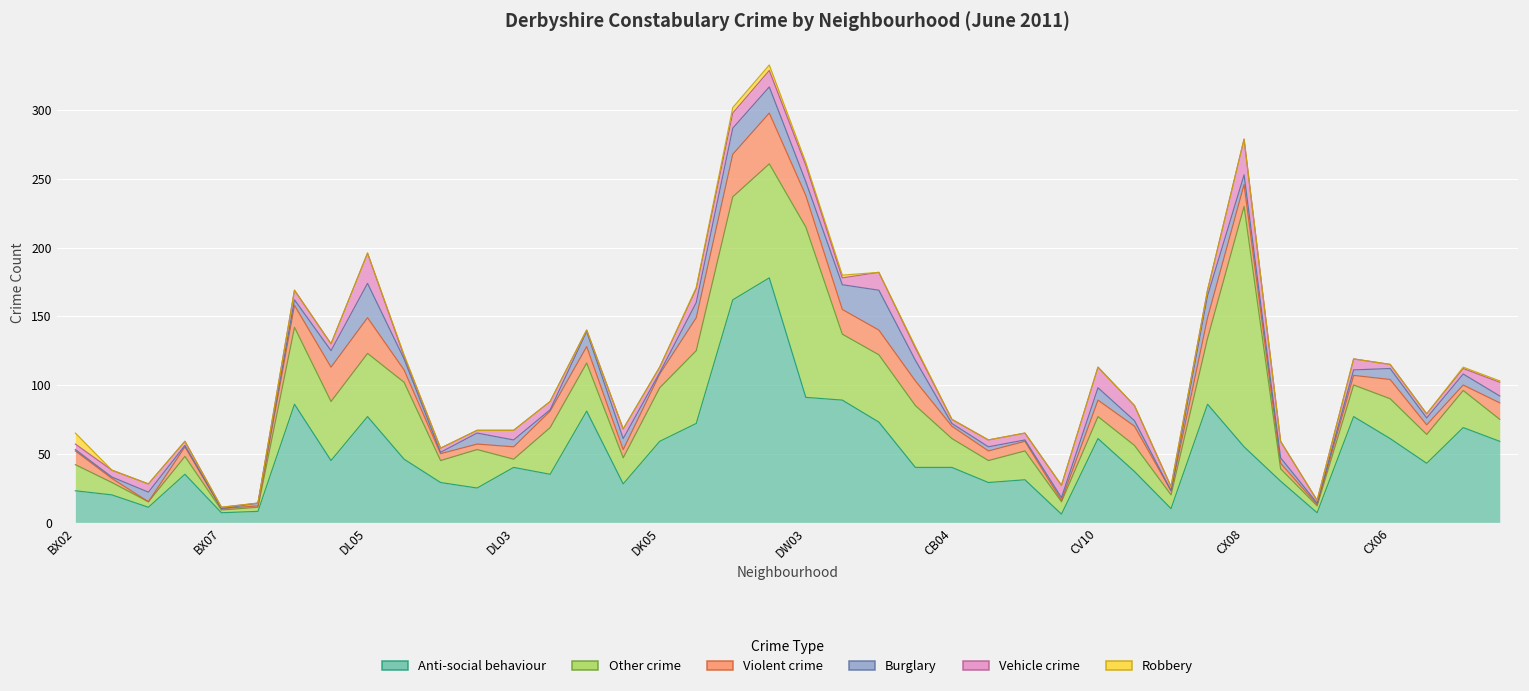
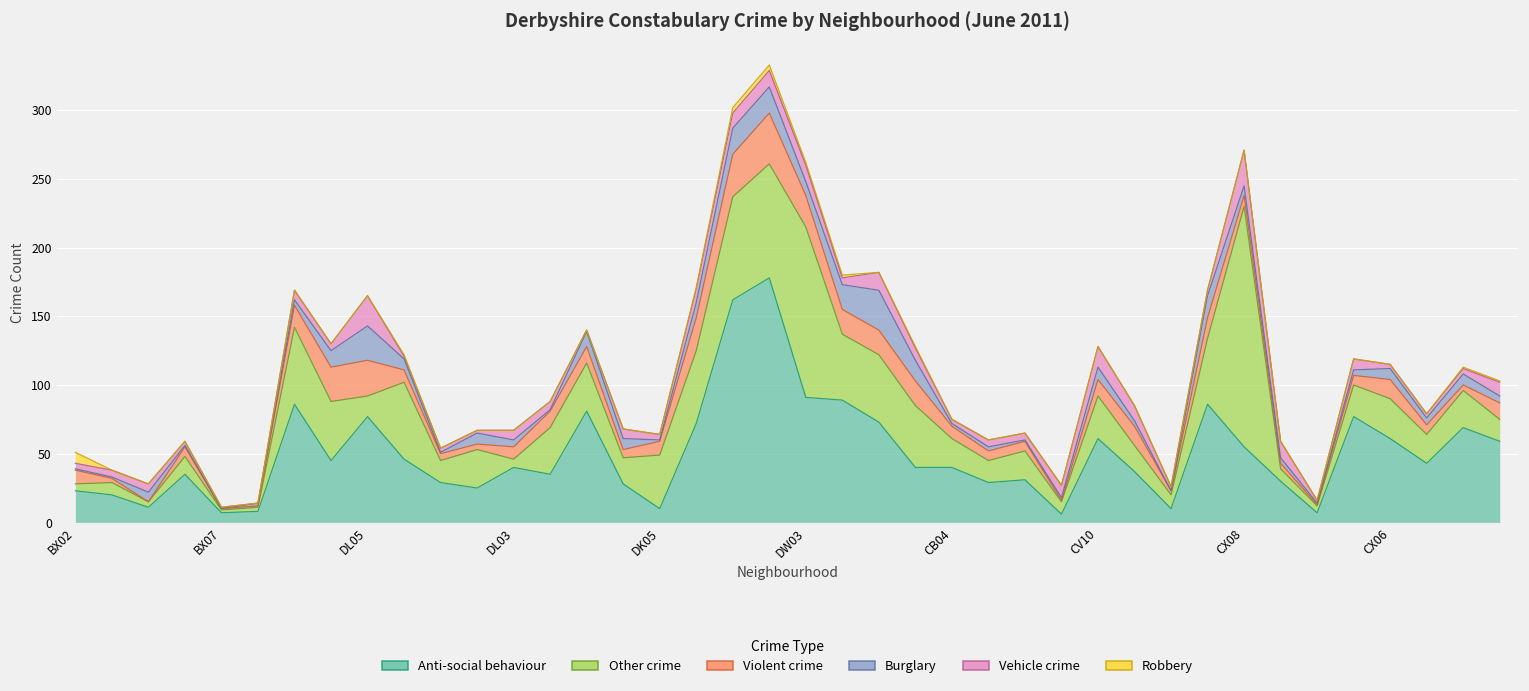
  {
    "Anti-social behaviour": {
      "BX02": 23,
      "DL05": 77,
      "DL03": 40,
-     "DK05": 59,
+     "DK05": 10,
      "DW03": 91,
      "CB04": 40,
      "CV10": 61,
      "CX08": 55,
      "CX06": 61
    },
    "Other crime": {
-     "BX02": 19,
-     "DL05": 46,
+     "BX02": 5,
+     "DL05": 15,
      "DL03": 6,
      "DK05": 39,
      "DW03": 124,
      "CB04": 21,
-     "CV10": 16,
+     "CV10": 31,
      "CX08": 175,
      "CX06": 29
    },
    "Violent crime": {
      "DL05": 26,
      "DL03": 9,
      "DW03": 23,
      "CV10": 12,
-     "CX08": 16,
+     "CX08": 8,
      "CX06": 14
    },
    "Burglary": {
      "DL05": 25,
      "DL03": 5,
      "DW03": 10,
      "CV10": 9,
      "CX08": 7,
      "CX06": 8
    },
    "Vehicle crime": {
      "BX02": 4
    },
    "Robbery": {
      "BX02": 8
    }
  }
